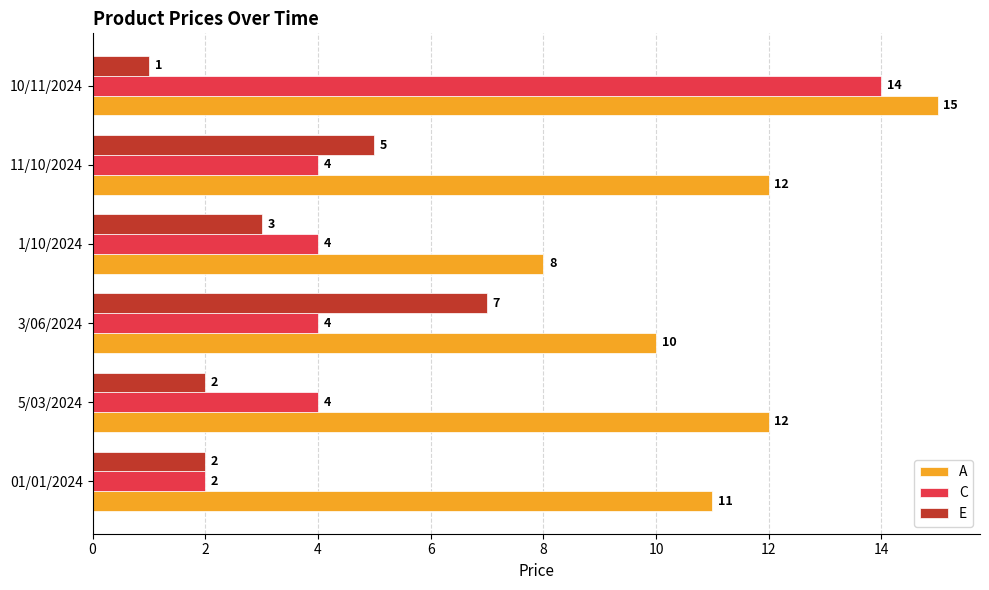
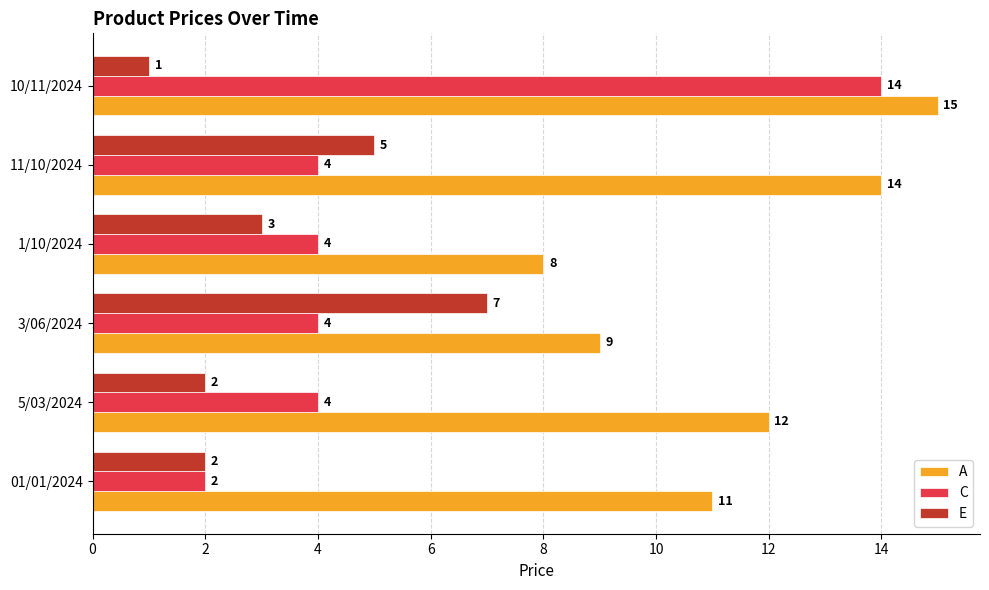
  {
    "A": {
      "10/11/2024": 15,
-     "11/10/2024": 12,
+     "11/10/2024": 14,
      "1/10/2024": 8,
-     "3/06/2024": 10,
+     "3/06/2024": 9,
      "5/03/2024": 12,
      "01/01/2024": 11
    }
  }
